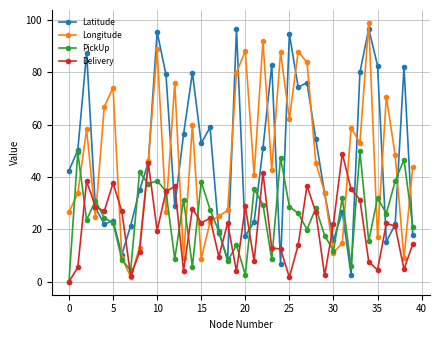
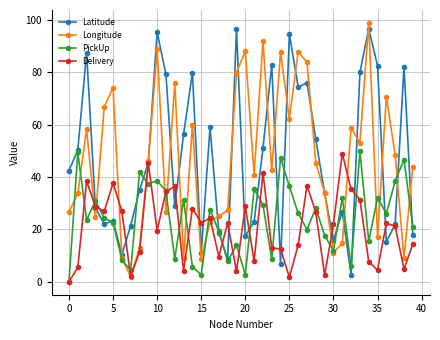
  {
    "Latitude": {
      "0": 42,
      "10": 95,
-     "15": 53,
+     "15": 11,
      "20": 18,
      "25": 95,
      "30": 16,
      "35": 83
    },
    "Longitude": {
      "0": 27,
      "5": 74,
      "10": 89,
      "15": 9,
      "20": 88,
      "25": 62,
      "35": 17
    },
    "PickUp": {
      "10": 39,
-     "15": 38,
+     "15": 3,
      "20": 3,
-     "25": 29,
+     "25": 37,
      "35": 32
    },
    "Delivery": {
      "5": 38,
      "10": 20,
      "15": 23,
      "20": 29,
      "25": 2,
      "30": 22,
      "35": 4
    }
  }
